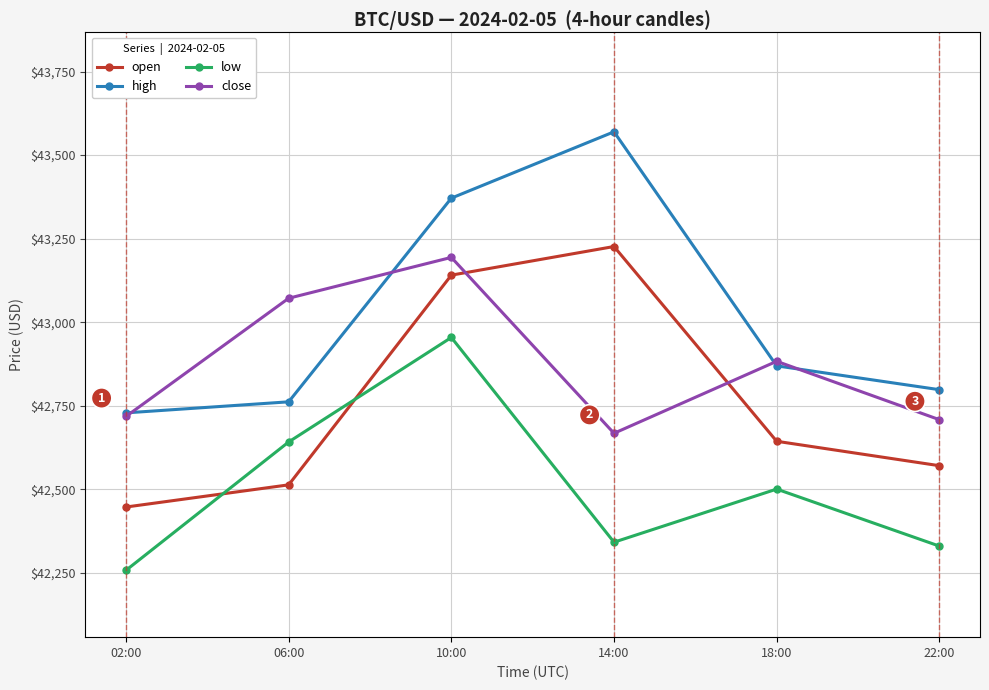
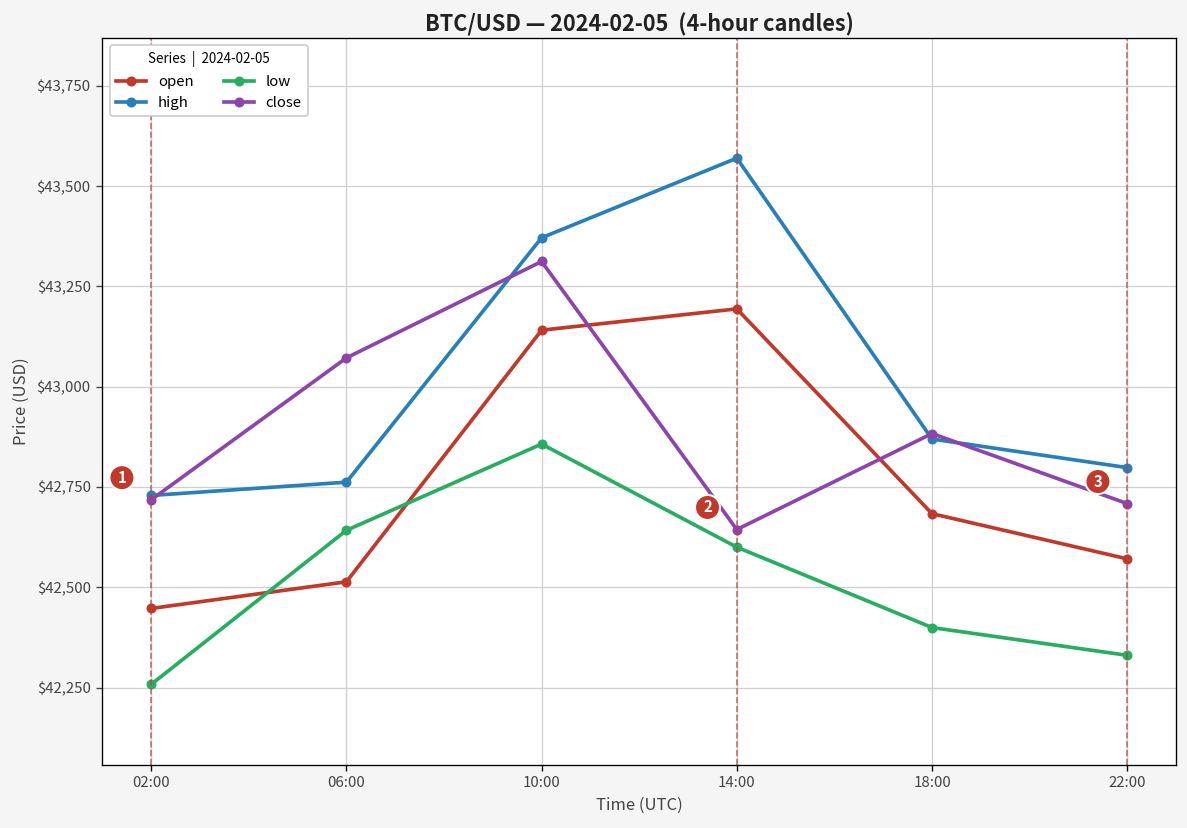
  {
    "open": {
      "02:00": "$42,450",
      "06:00": "$42,510",
      "10:00": "$43,140",
-     "14:00": "$43,230",
-     "18:00": "$42,640",
+     "14:00": "$43,190",
+     "18:00": "$42,680",
      "22:00": "$42,570"
    },
    "high": {
      "06:00": "$42,760",
      "10:00": "$43,370",
      "14:00": "$43,570",
      "18:00": "$42,870"
    },
    "low": {
      "02:00": "$42,260",
      "06:00": "$42,640",
-     "10:00": "$42,950",
-     "14:00": "$42,340",
-     "18:00": "$42,500",
+     "10:00": "$42,860",
+     "14:00": "$42,600",
+     "18:00": "$42,400",
      "22:00": "$42,330"
    },
    "close": {
      "02:00": "$42,720",
      "06:00": "$43,070",
-     "10:00": "$43,190",
-     "14:00": "$42,670",
+     "10:00": "$43,310",
+     "14:00": "$42,640",
      "18:00": "$42,880",
      "22:00": "$42,710"
    }
  }
